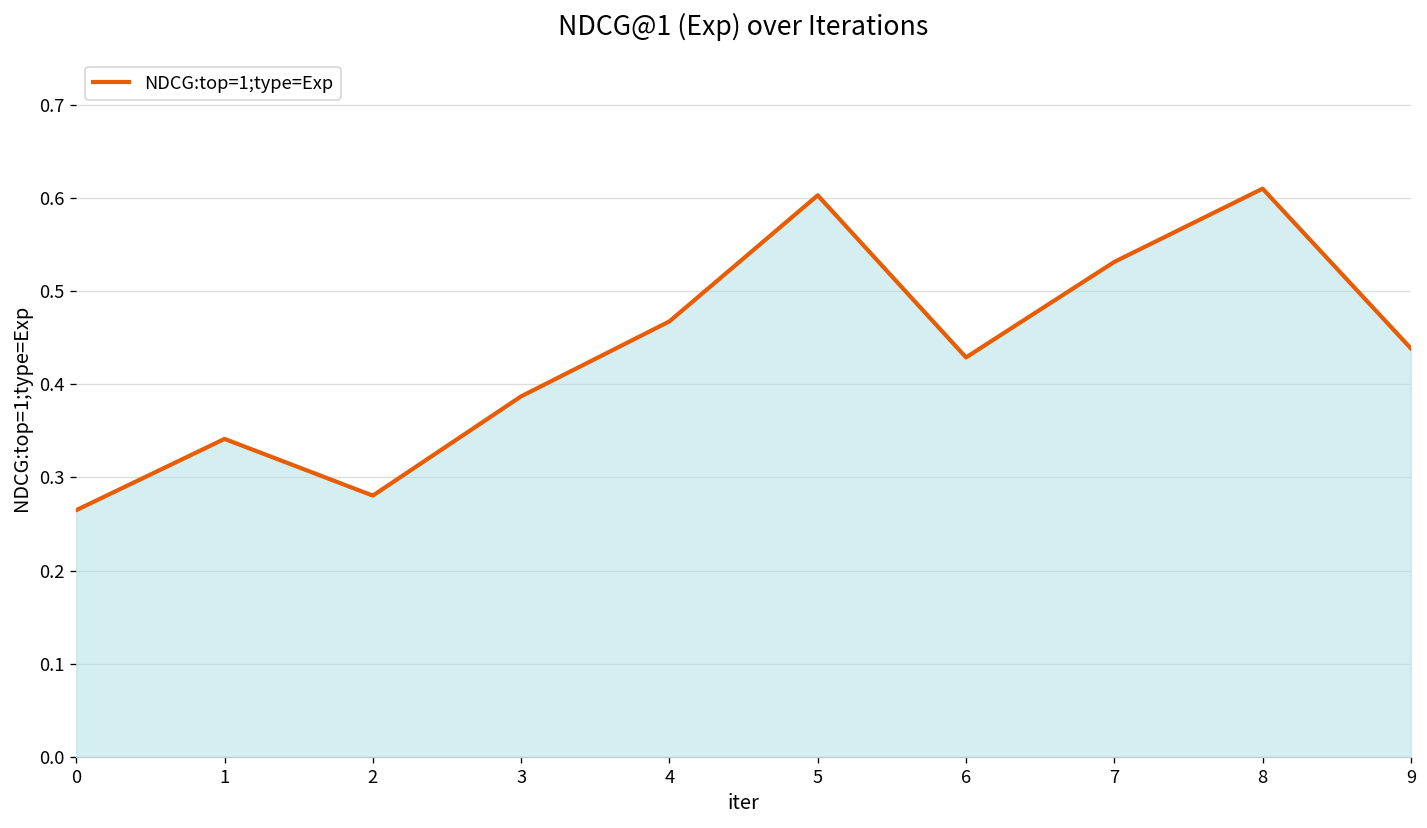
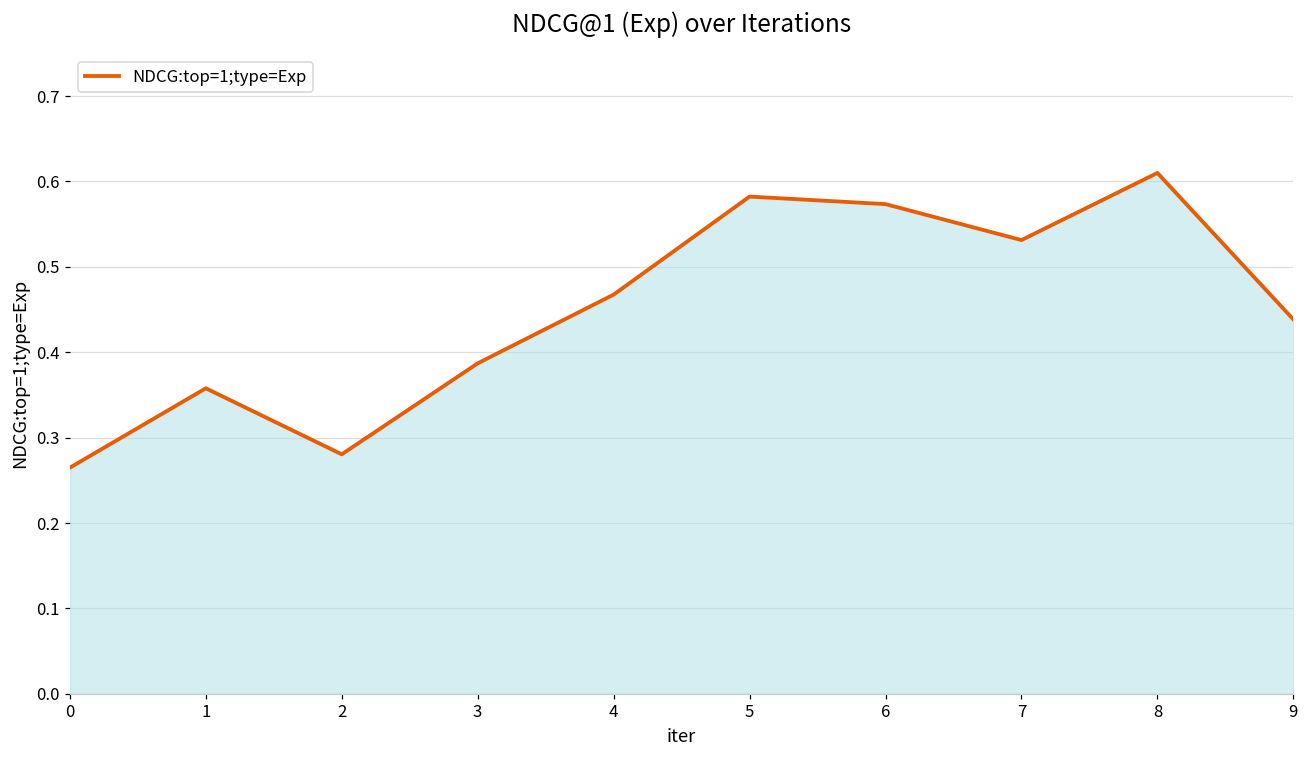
  {
    "0": 0.26,
-   "1": 0.34,
+   "1": 0.36,
    "2": 0.28,
    "3": 0.39,
    "4": 0.47,
-   "5": 0.60,
-   "6": 0.43,
+   "5": 0.58,
+   "6": 0.57,
    "7": 0.53,
    "8": 0.61,
    "9": 0.44
  }
